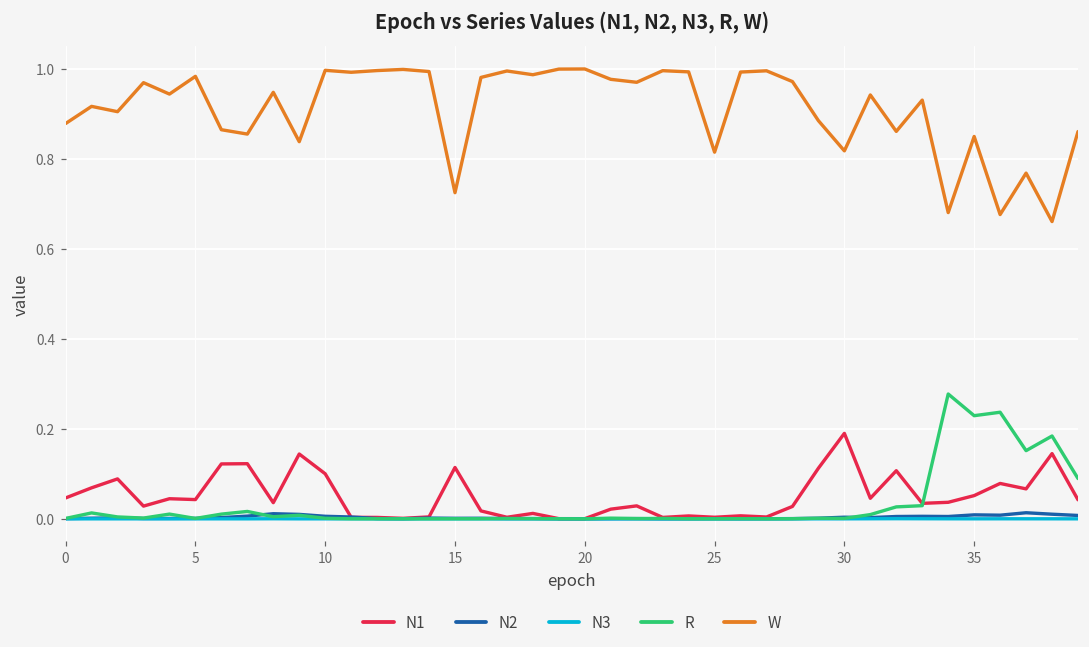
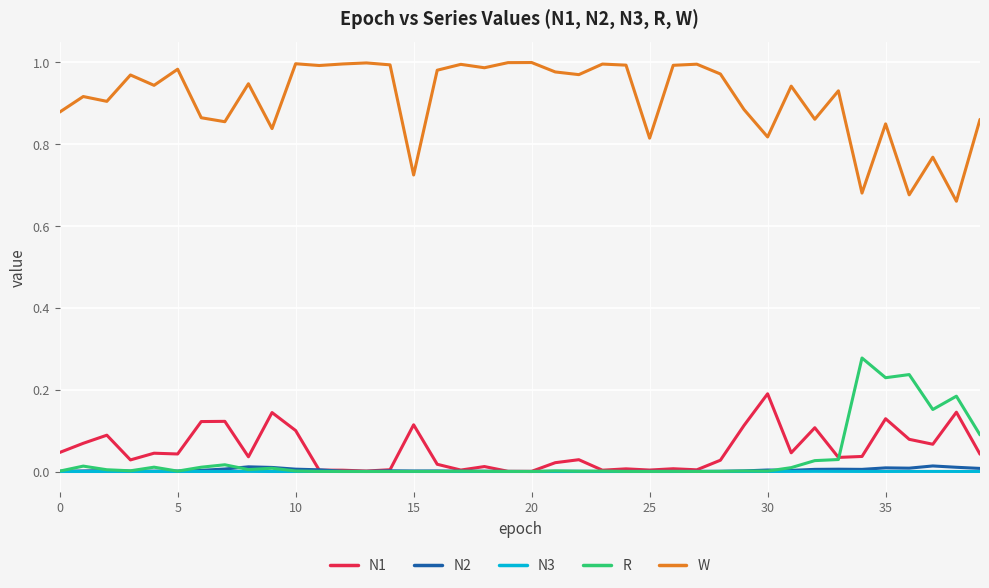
  {
    "N1": {
      "0": 0.05,
      "5": 0.04,
      "10": 0.10,
      "15": 0.11,
      "30": 0.19,
-     "35": 0.05
+     "35": 0.13
    },
    "N2": {
      "35": 0.01
    },
    "N3": {
      "35": 0.00
    },
    "R": {
      "35": 0.23
    },
    "W": {
      "0": 0.88,
      "5": 0.98,
      "10": 1.00,
      "15": 0.72,
      "20": 1.00,
      "25": 0.81,
      "30": 0.82,
      "35": 0.85
    }
  }
